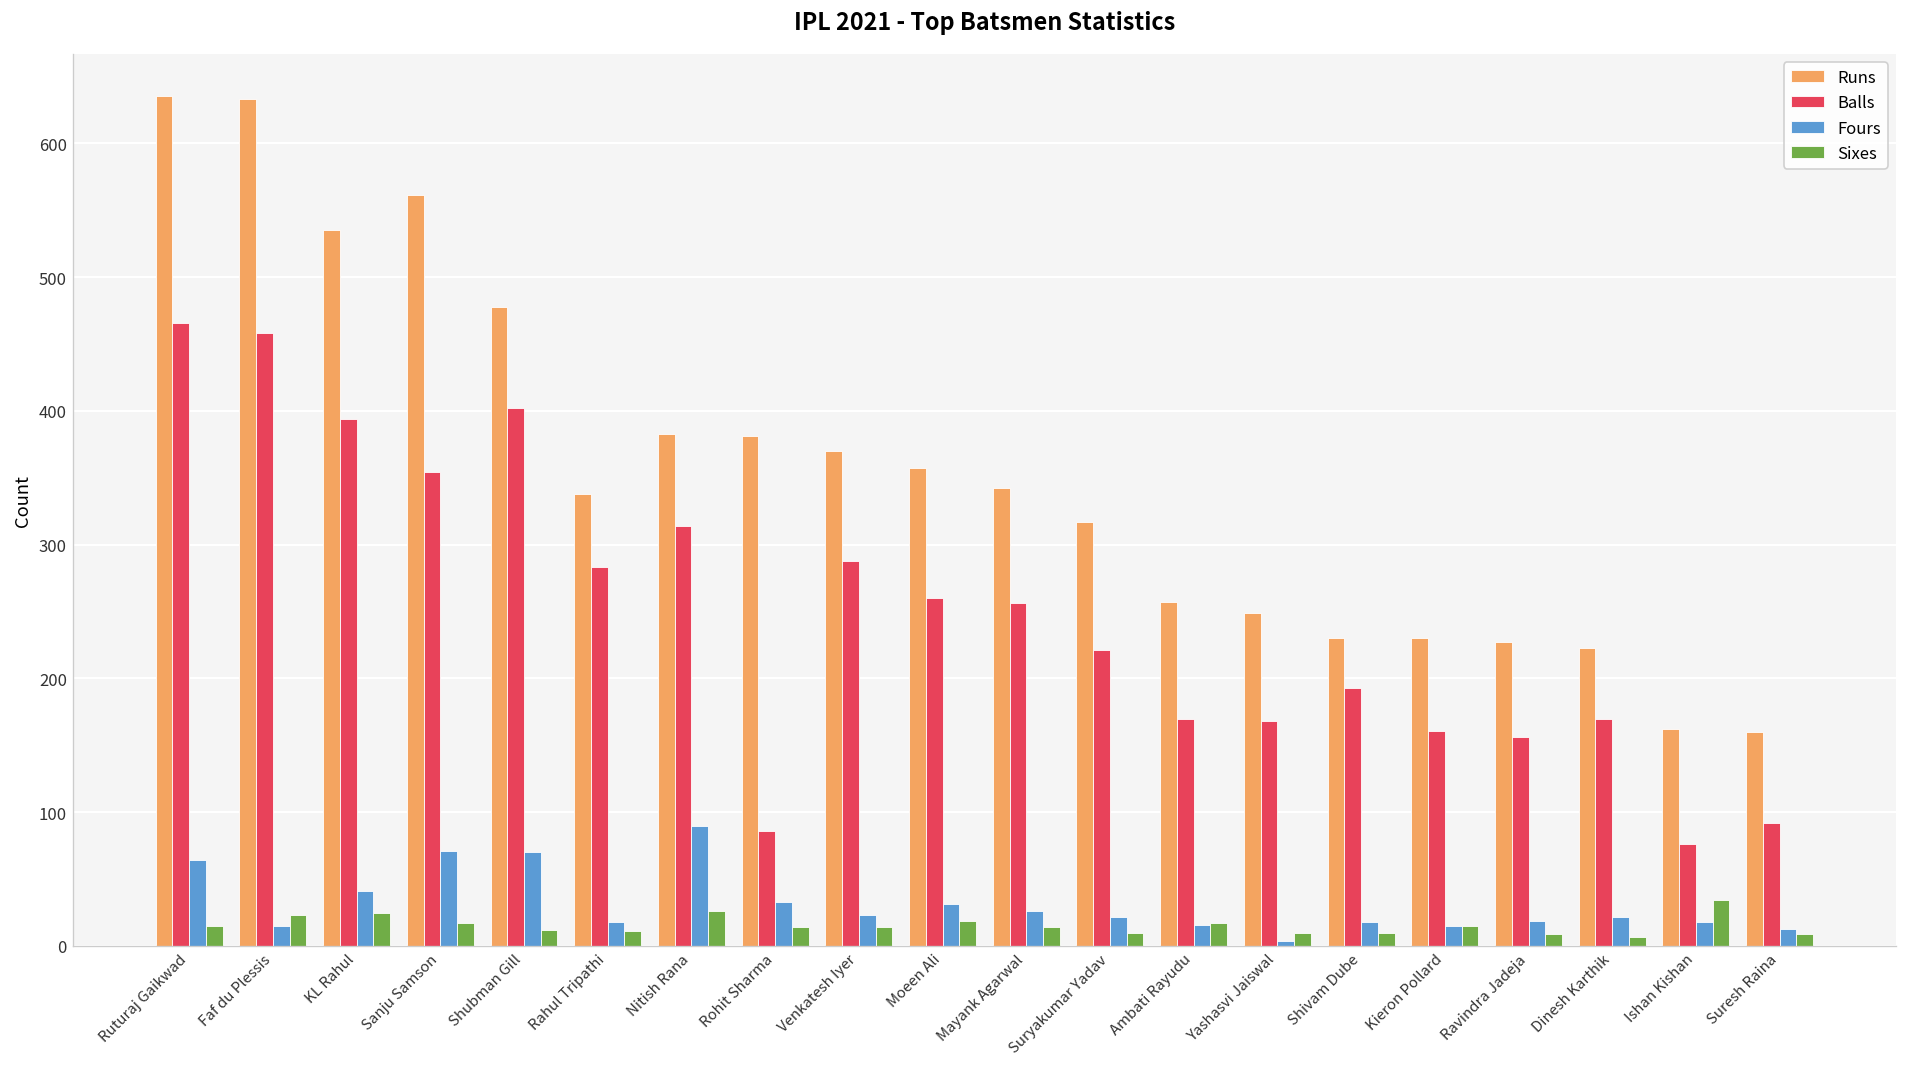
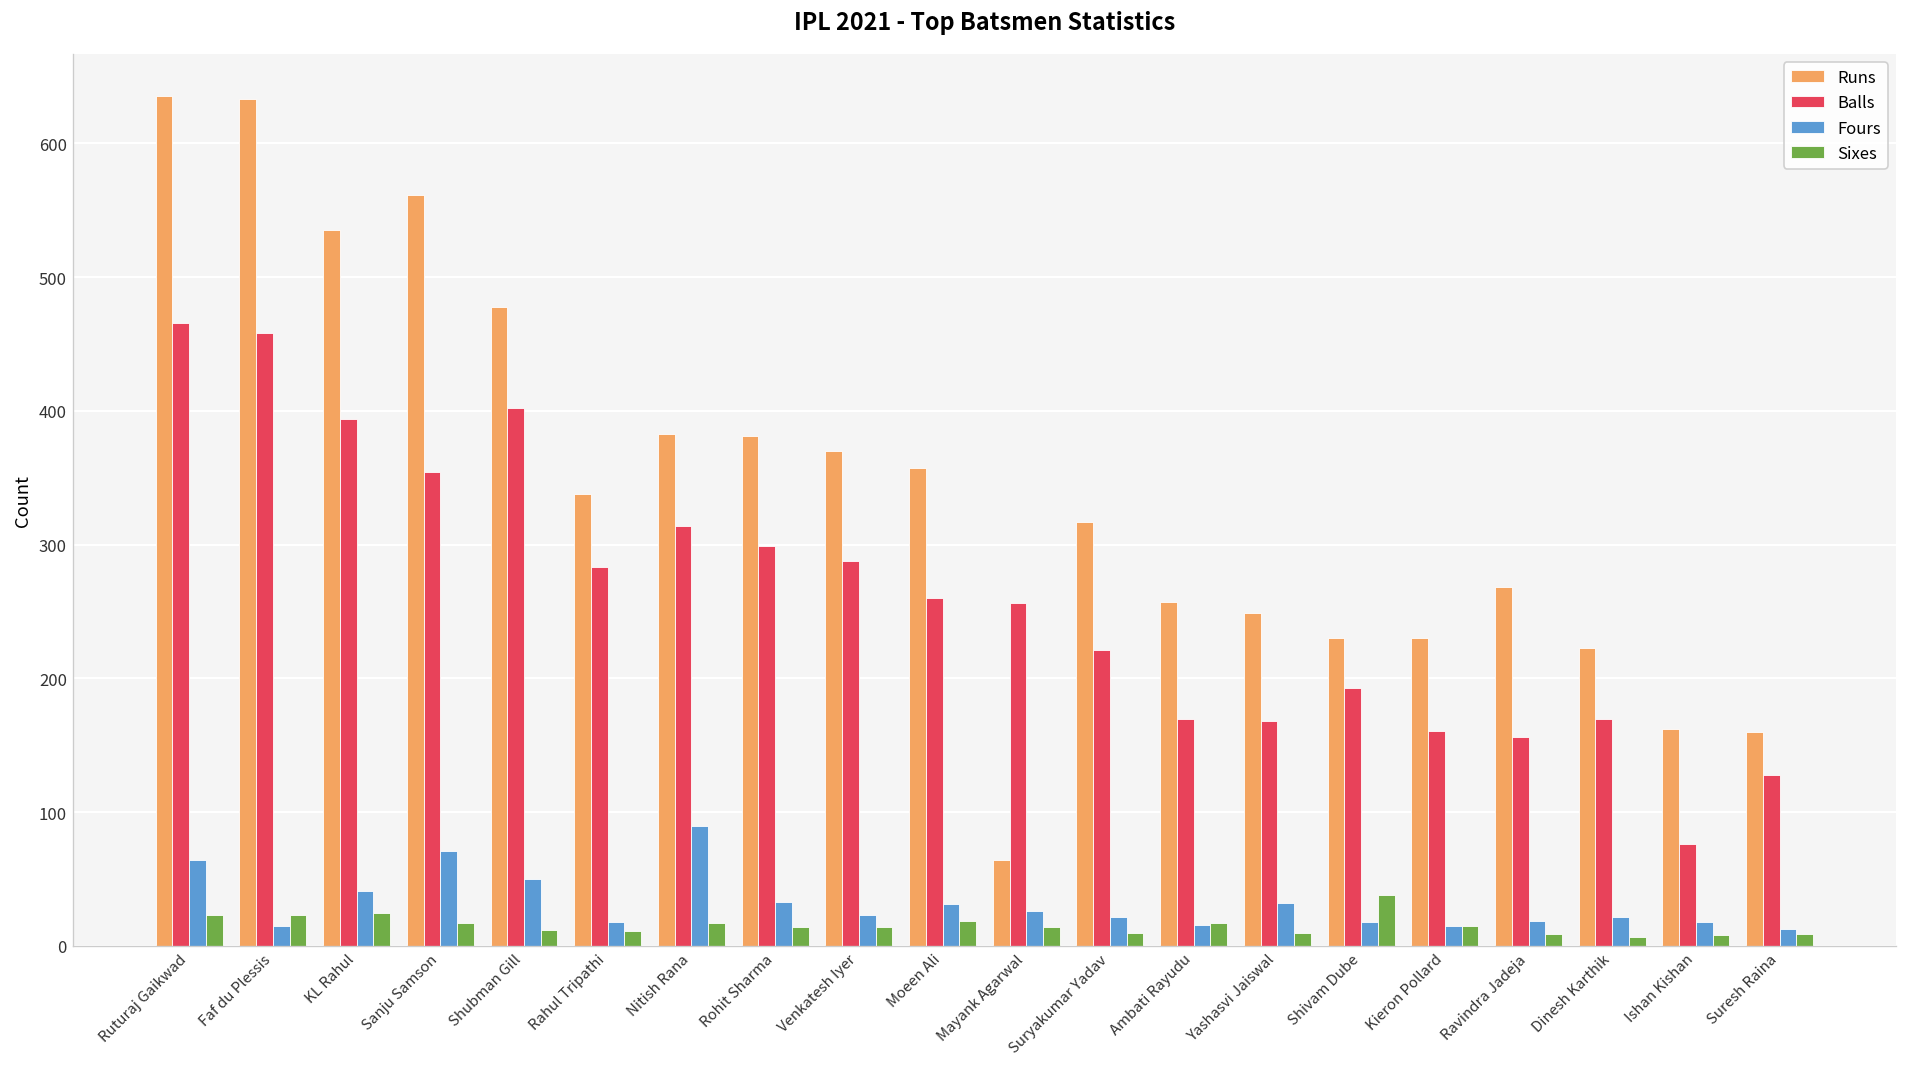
  {
    "Runs": {
      "Ruturaj Gaikwad": 635,
      "Faf du Plessis": 633,
      "KL Rahul": 535,
      "Sanju Samson": 561,
      "Shubman Gill": 478,
      "Rahul Tripathi": 338,
      "Nitish Rana": 383,
      "Rohit Sharma": 381,
      "Venkatesh Iyer": 370,
      "Moeen Ali": 357,
-     "Mayank Agarwal": 342,
+     "Mayank Agarwal": 64,
      "Suryakumar Yadav": 317,
      "Ambati Rayudu": 257,
      "Yashasvi Jaiswal": 249,
      "Shivam Dube": 230,
      "Kieron Pollard": 230,
-     "Ravindra Jadeja": 227,
+     "Ravindra Jadeja": 268,
      "Dinesh Karthik": 223,
      "Ishan Kishan": 162,
      "Suresh Raina": 160
    },
    "Balls": {
      "Ruturaj Gaikwad": 466,
      "Faf du Plessis": 458,
      "KL Rahul": 394,
      "Sanju Samson": 354,
      "Shubman Gill": 402,
      "Rahul Tripathi": 283,
      "Nitish Rana": 314,
-     "Rohit Sharma": 86,
+     "Rohit Sharma": 299,
      "Venkatesh Iyer": 288,
      "Moeen Ali": 260,
      "Mayank Agarwal": 256,
      "Suryakumar Yadav": 221,
      "Ambati Rayudu": 170,
      "Yashasvi Jaiswal": 168,
      "Shivam Dube": 193,
      "Kieron Pollard": 161,
      "Ravindra Jadeja": 156,
      "Dinesh Karthik": 170,
      "Ishan Kishan": 76,
-     "Suresh Raina": 92
+     "Suresh Raina": 128
    },
    "Fours": {
      "Ruturaj Gaikwad": 64,
      "Faf du Plessis": 15,
      "KL Rahul": 41,
      "Sanju Samson": 71,
-     "Shubman Gill": 70,
+     "Shubman Gill": 50,
      "Rahul Tripathi": 18,
      "Nitish Rana": 90,
      "Rohit Sharma": 33,
      "Venkatesh Iyer": 23,
      "Moeen Ali": 31,
      "Mayank Agarwal": 26,
      "Suryakumar Yadav": 22,
      "Ambati Rayudu": 16,
-     "Yashasvi Jaiswal": 4,
+     "Yashasvi Jaiswal": 32,
      "Shivam Dube": 18,
      "Kieron Pollard": 15,
      "Ravindra Jadeja": 19,
      "Dinesh Karthik": 22,
      "Ishan Kishan": 18,
      "Suresh Raina": 13
    },
    "Sixes": {
-     "Ruturaj Gaikwad": 15,
+     "Ruturaj Gaikwad": 23,
      "Faf du Plessis": 23,
      "KL Rahul": 25,
      "Sanju Samson": 17,
      "Shubman Gill": 12,
      "Rahul Tripathi": 11,
-     "Nitish Rana": 26,
+     "Nitish Rana": 17,
      "Rohit Sharma": 14,
      "Venkatesh Iyer": 14,
      "Moeen Ali": 19,
      "Mayank Agarwal": 14,
      "Suryakumar Yadav": 10,
      "Ambati Rayudu": 17,
      "Yashasvi Jaiswal": 10,
-     "Shivam Dube": 10,
+     "Shivam Dube": 38,
      "Kieron Pollard": 15,
      "Ravindra Jadeja": 9,
      "Dinesh Karthik": 7,
-     "Ishan Kishan": 34,
+     "Ishan Kishan": 8,
      "Suresh Raina": 9
    }
  }
